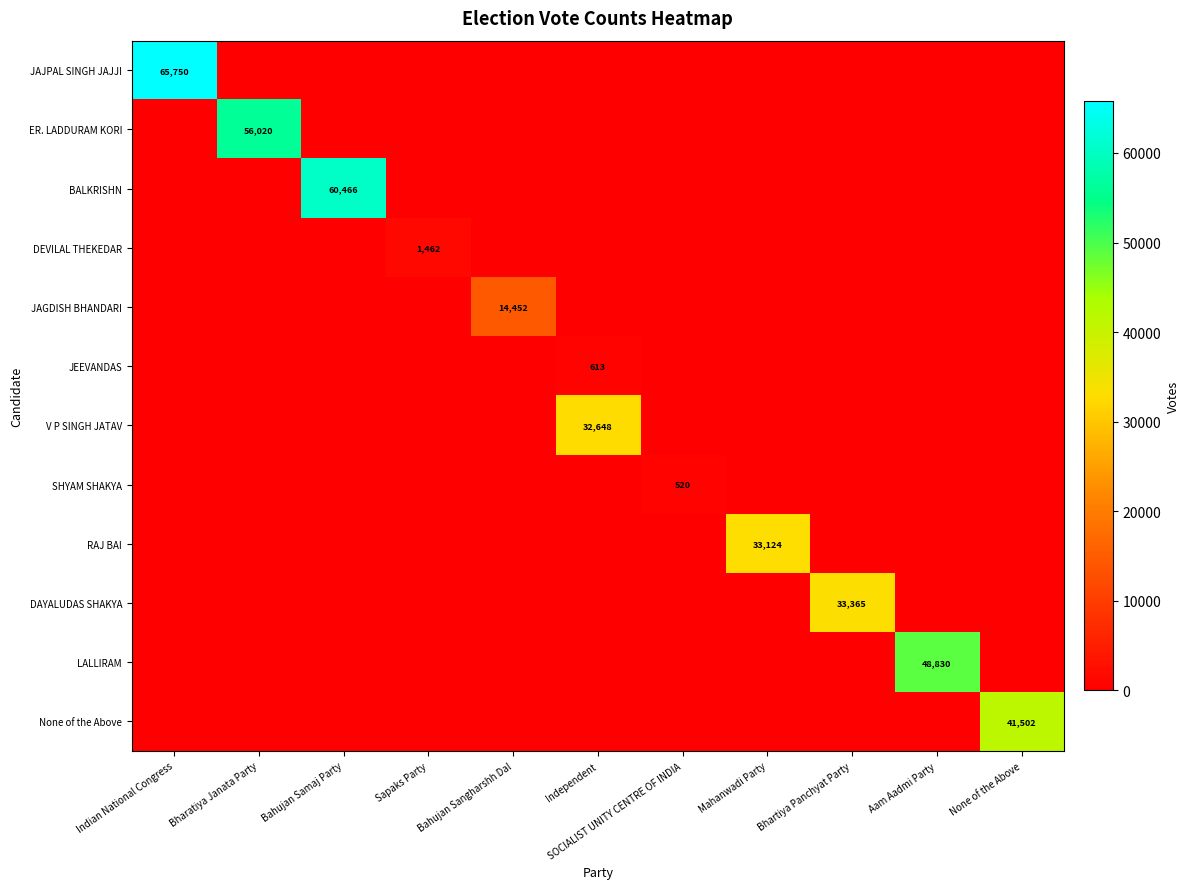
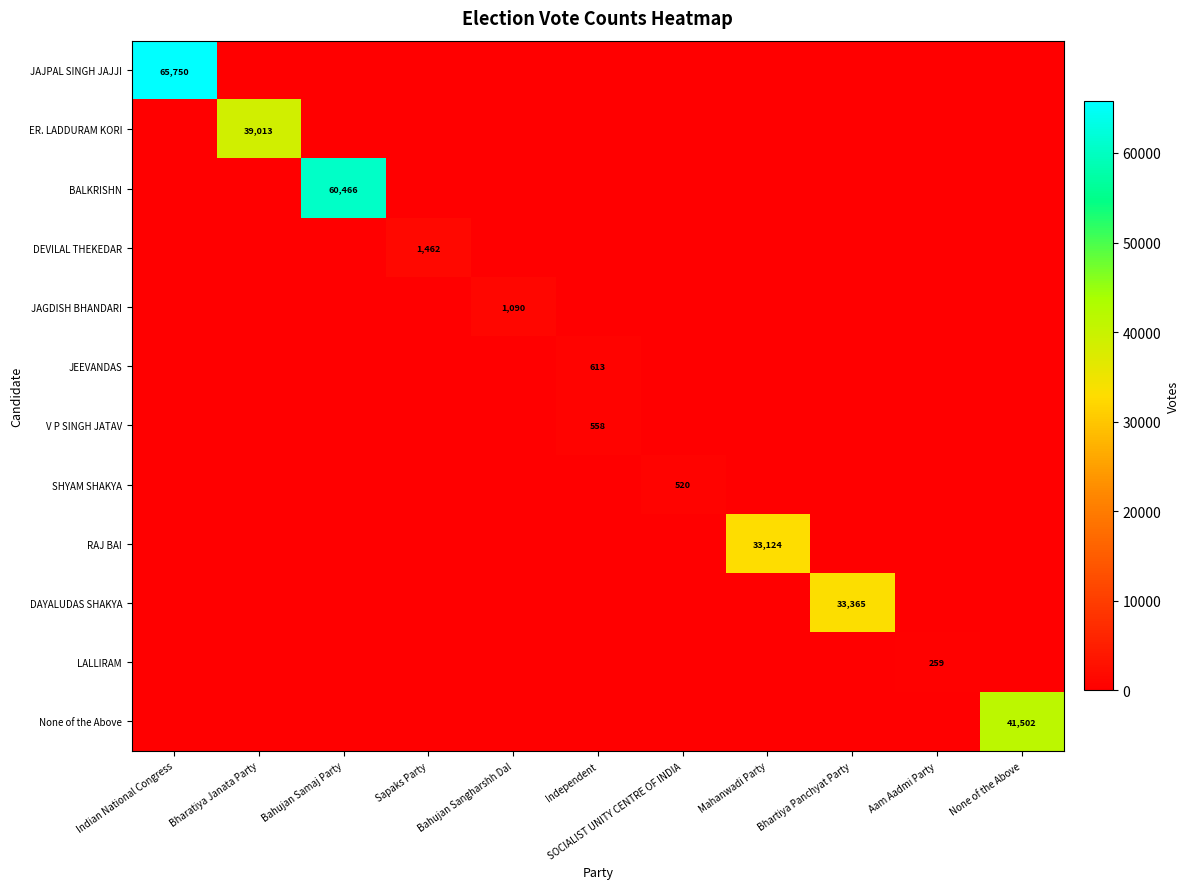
  {
    "JAJPAL SINGH JAJJI": {
      "Indian National Congress": "65,750"
    },
    "ER. LADDURAM KORI": {
-     "Bharatiya Janata Party": "56,020"
+     "Bharatiya Janata Party": "39,013"
    },
    "BALKRISHN": {
      "Bahujan Samaj Party": "60,466"
    },
    "DEVILAL THEKEDAR": {
      "Sapaks Party": "1,462"
    },
    "JAGDISH BHANDARI": {
-     "Bahujan Sangharshh Dal": "14,452"
+     "Bahujan Sangharshh Dal": "1,090"
    },
    "JEEVANDAS": {
      "Independent": "613"
    },
    "V P SINGH JATAV": {
-     "Independent": "32,648"
+     "Independent": "558"
    },
    "SHYAM SHAKYA": {
      "SOCIALIST UNITY CENTRE OF INDIA": "520"
    },
    "RAJ BAI": {
      "Mahanwadi Party": "33,124"
    },
    "DAYALUDAS SHAKYA": {
      "Bhartiya Panchyat Party": "33,365"
    },
    "LALLIRAM": {
-     "Aam Aadmi Party": "48,830"
+     "Aam Aadmi Party": "259"
    },
    "None of the Above": {
      "None of the Above": "41,502"
    }
  }
